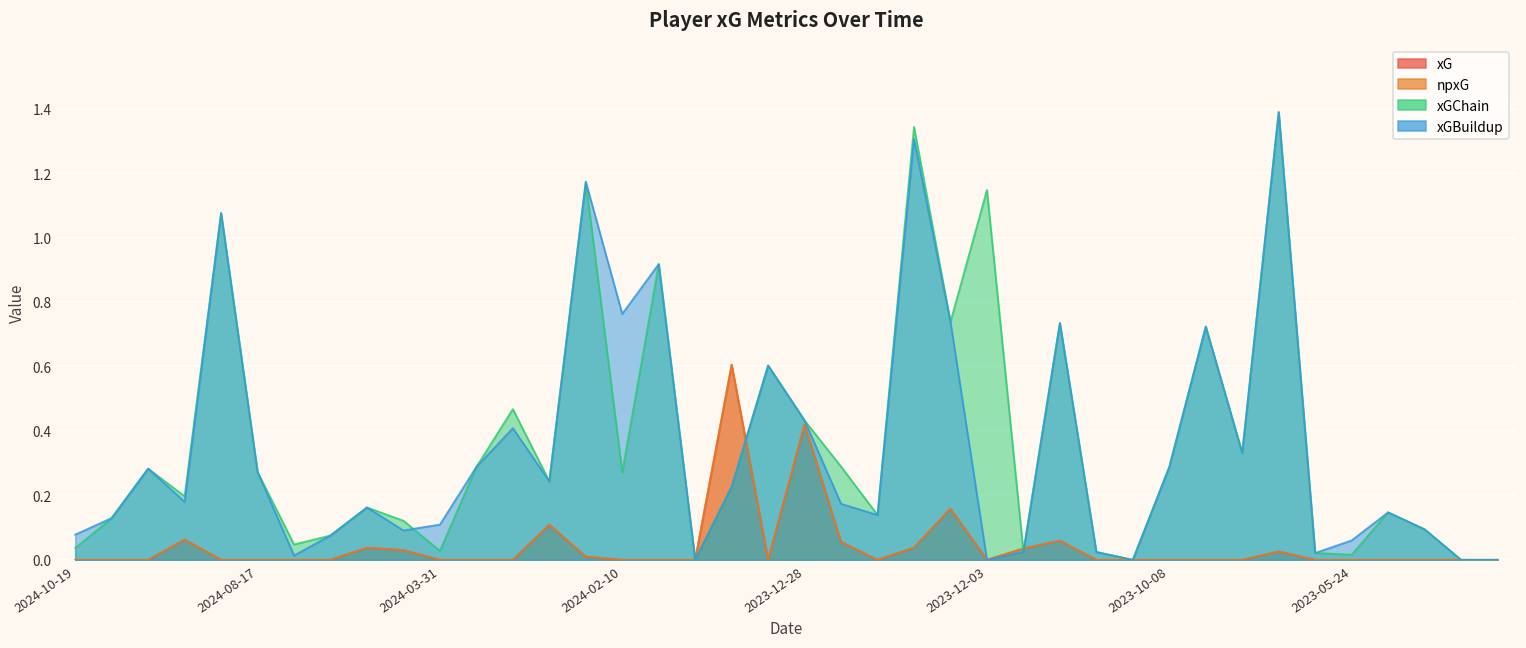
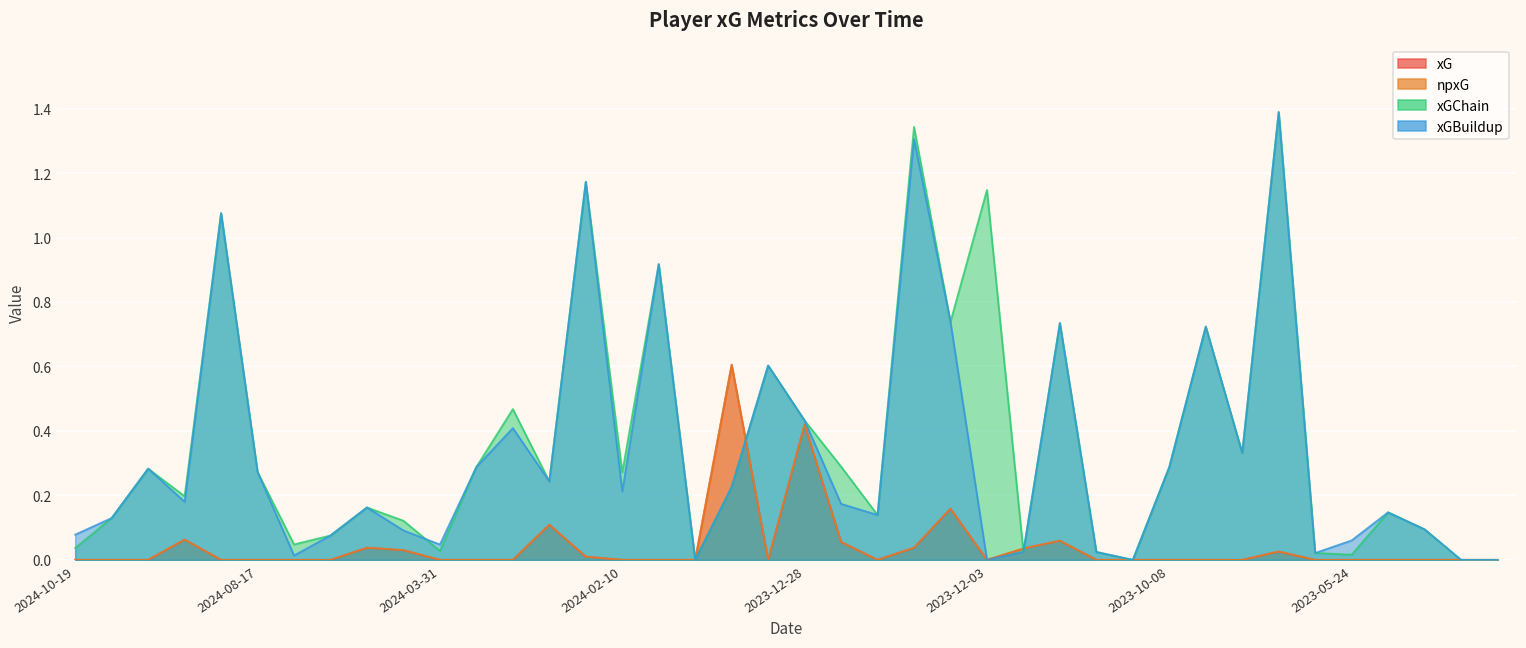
  {
    "npxG": {
      "2024-10-19": 0.00,
      "2024-08-17": 0.00,
      "2024-03-31": 0.00,
      "2024-02-10": 0.00,
      "2023-12-28": 0.42,
      "2023-10-08": 0.00,
      "2023-05-24": 0.00
    },
    "xGChain": {
      "2024-10-19": 0.04,
      "2024-03-31": 0.03,
      "2024-02-10": 0.27,
      "2023-12-03": 1.15,
      "2023-05-24": 0.02
    },
    "xGBuildup": {
      "2024-10-19": 0.08,
-     "2024-03-31": 0.11,
-     "2024-02-10": 0.76,
+     "2024-03-31": 0.05,
+     "2024-02-10": 0.21,
      "2023-05-24": 0.06
    }
  }
